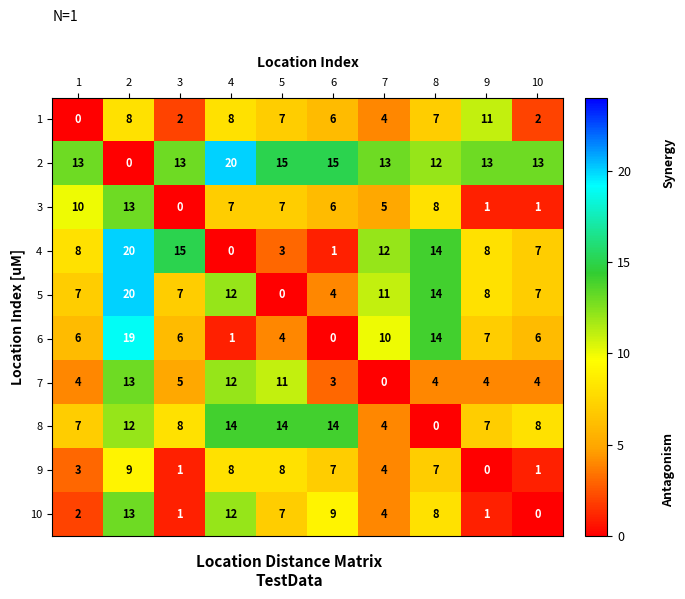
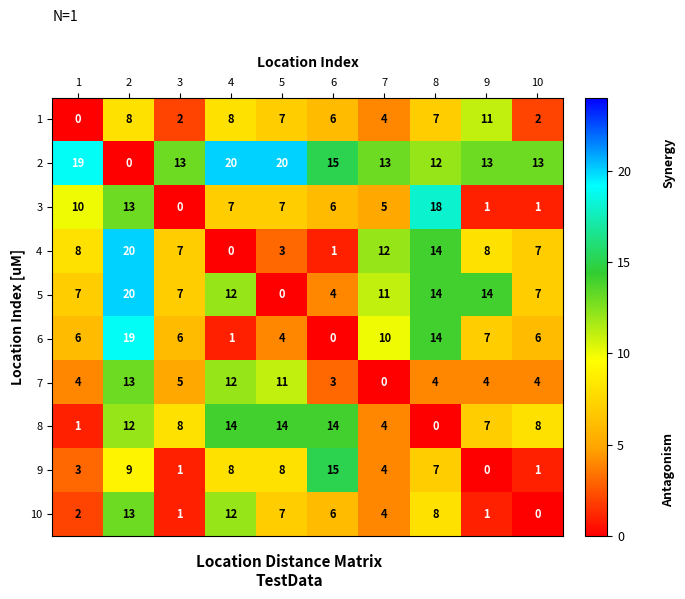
  {
    "1": {
      "1": 0,
      "2": 8,
      "3": 2,
      "4": 8,
      "5": 7,
      "6": 6,
      "7": 4,
      "8": 7,
      "9": 11,
      "10": 2
    },
    "2": {
-     "1": 13,
+     "1": 19,
      "2": 0,
      "3": 13,
      "4": 20,
-     "5": 15,
+     "5": 20,
      "6": 15,
      "7": 13,
      "8": 12,
      "9": 13,
      "10": 13
    },
    "3": {
      "1": 10,
      "2": 13,
      "3": 0,
      "4": 7,
      "5": 7,
      "6": 6,
      "7": 5,
-     "8": 8,
+     "8": 18,
      "9": 1,
      "10": 1
    },
    "4": {
      "1": 8,
      "2": 20,
-     "3": 15,
+     "3": 7,
      "4": 0,
      "5": 3,
      "6": 1,
      "7": 12,
      "8": 14,
      "9": 8,
      "10": 7
    },
    "5": {
      "1": 7,
      "2": 20,
      "3": 7,
      "4": 12,
      "5": 0,
      "6": 4,
      "7": 11,
      "8": 14,
-     "9": 8,
+     "9": 14,
      "10": 7
    },
    "6": {
      "1": 6,
      "2": 19,
      "3": 6,
      "4": 1,
      "5": 4,
      "6": 0,
      "7": 10,
      "8": 14,
      "9": 7,
      "10": 6
    },
    "7": {
      "1": 4,
      "2": 13,
      "3": 5,
      "4": 12,
      "5": 11,
      "6": 3,
      "7": 0,
      "8": 4,
      "9": 4,
      "10": 4
    },
    "8": {
-     "1": 7,
+     "1": 1,
      "2": 12,
      "3": 8,
      "4": 14,
      "5": 14,
      "6": 14,
      "7": 4,
      "8": 0,
      "9": 7,
      "10": 8
    },
    "9": {
      "1": 3,
      "2": 9,
      "3": 1,
      "4": 8,
      "5": 8,
-     "6": 7,
+     "6": 15,
      "7": 4,
      "8": 7,
      "9": 0,
      "10": 1
    },
    "10": {
      "1": 2,
      "2": 13,
      "3": 1,
      "4": 12,
      "5": 7,
-     "6": 9,
+     "6": 6,
      "7": 4,
      "8": 8,
      "9": 1,
      "10": 0
    }
  }
